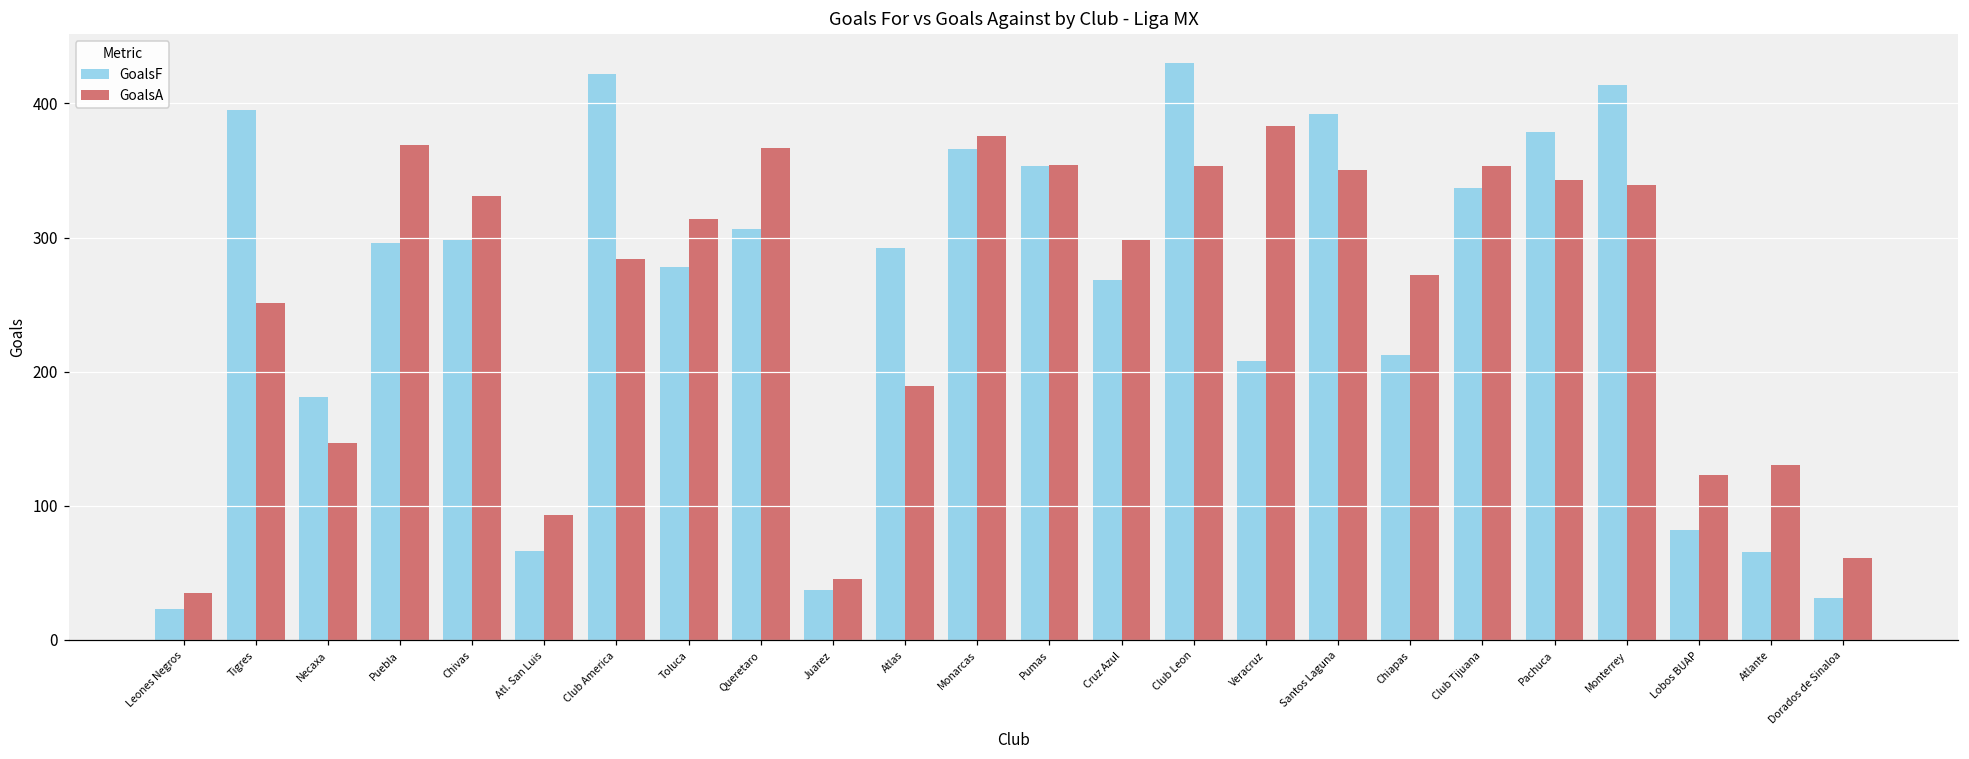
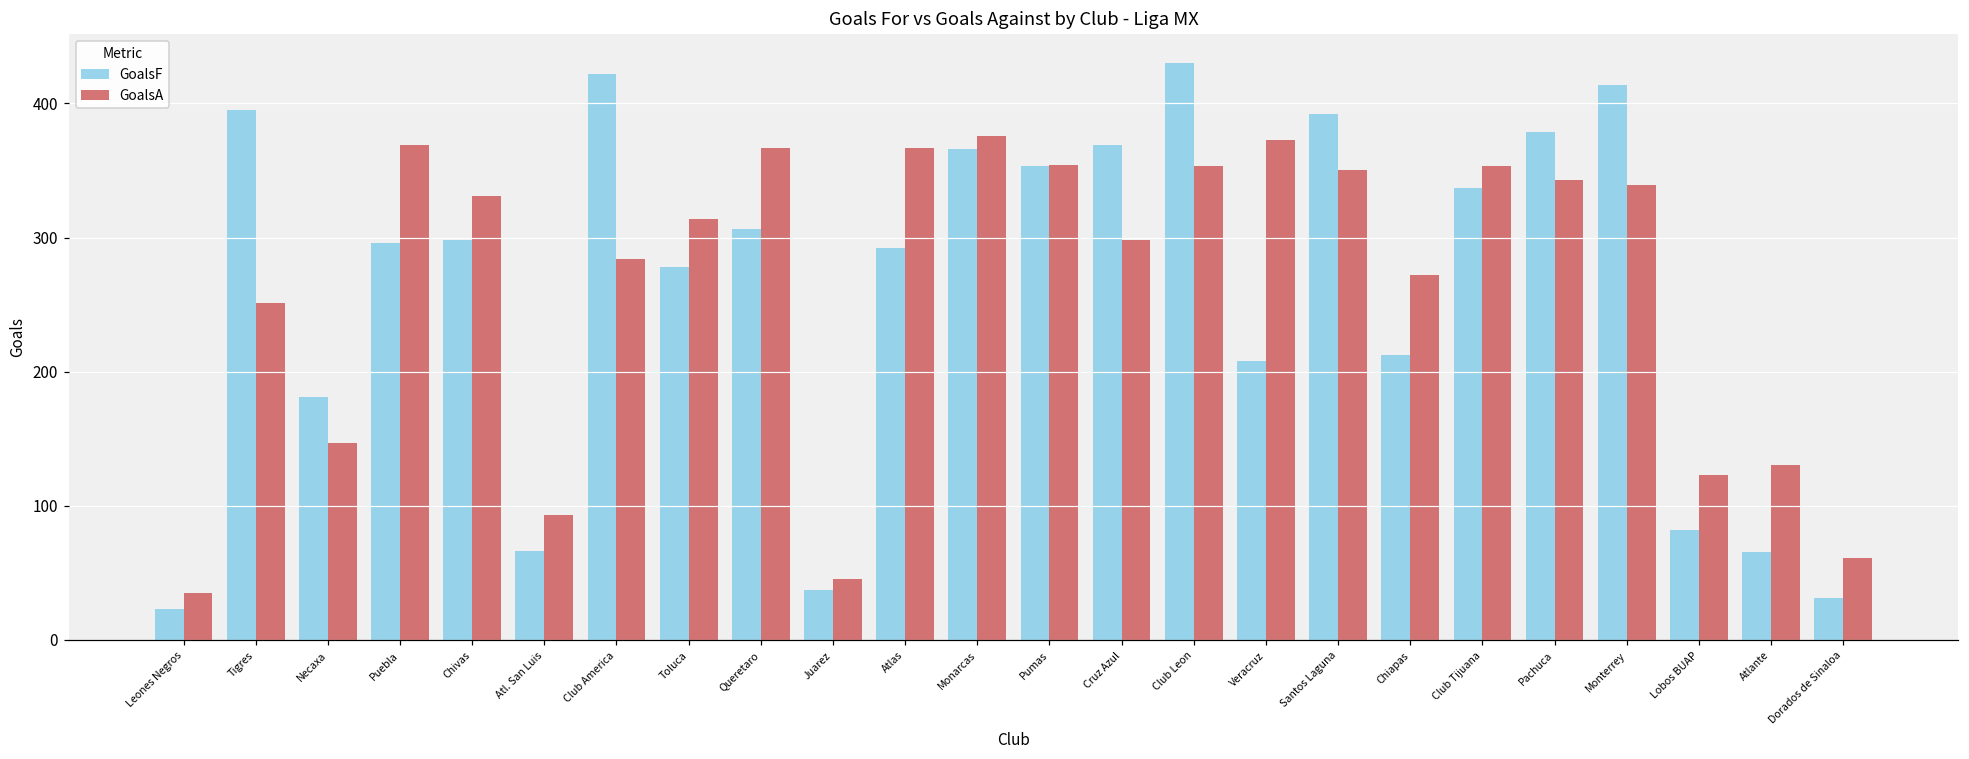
  {
    "GoalsF": {
      "Leones Negros": 23,
      "Tigres": 395,
      "Necaxa": 181,
      "Puebla": 296,
      "Chivas": 298,
      "Atl. San Luis": 66,
      "Club America": 422,
      "Toluca": 278,
      "Queretaro": 306,
      "Juarez": 37,
      "Atlas": 292,
      "Monarcas": 366,
      "Pumas": 353,
-     "Cruz Azul": 268,
+     "Cruz Azul": 369,
      "Club Leon": 430,
      "Veracruz": 208,
      "Santos Laguna": 392,
      "Chiapas": 212,
      "Club Tijuana": 337,
      "Pachuca": 379,
      "Monterrey": 414,
      "Lobos BUAP": 82,
      "Atlante": 65,
      "Dorados de Sinaloa": 31
    },
    "GoalsA": {
      "Leones Negros": 35,
      "Tigres": 251,
      "Necaxa": 147,
      "Puebla": 369,
      "Chivas": 331,
      "Atl. San Luis": 93,
      "Club America": 284,
      "Toluca": 314,
      "Queretaro": 367,
      "Juarez": 45,
-     "Atlas": 189,
+     "Atlas": 367,
      "Monarcas": 376,
      "Pumas": 354,
      "Cruz Azul": 298,
      "Club Leon": 353,
-     "Veracruz": 383,
+     "Veracruz": 373,
      "Santos Laguna": 350,
      "Chiapas": 272,
      "Club Tijuana": 353,
      "Pachuca": 343,
      "Monterrey": 339,
      "Lobos BUAP": 123,
      "Atlante": 130,
      "Dorados de Sinaloa": 61
    }
  }
